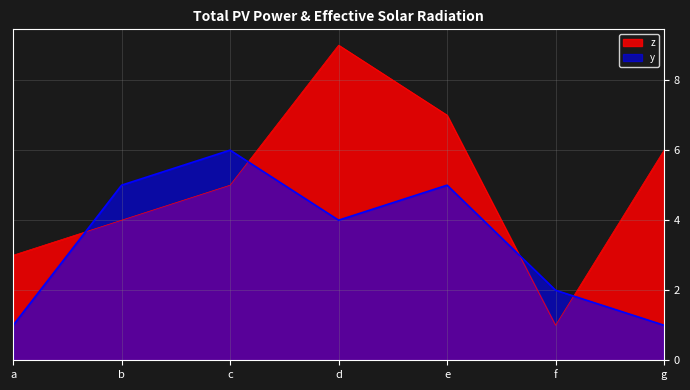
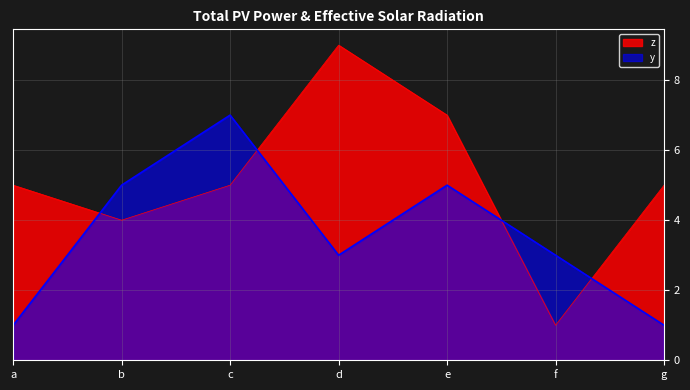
  {
    "z": {
-     "a": 3,
+     "a": 5,
      "b": 4,
      "c": 5,
      "d": 9,
      "e": 7,
      "f": 1,
-     "g": 6
+     "g": 5
    },
    "y": {
      "a": 1,
      "b": 5,
-     "c": 6,
-     "d": 4,
+     "c": 7,
+     "d": 3,
      "e": 5,
-     "f": 2,
+     "f": 3,
      "g": 1
    }
  }
